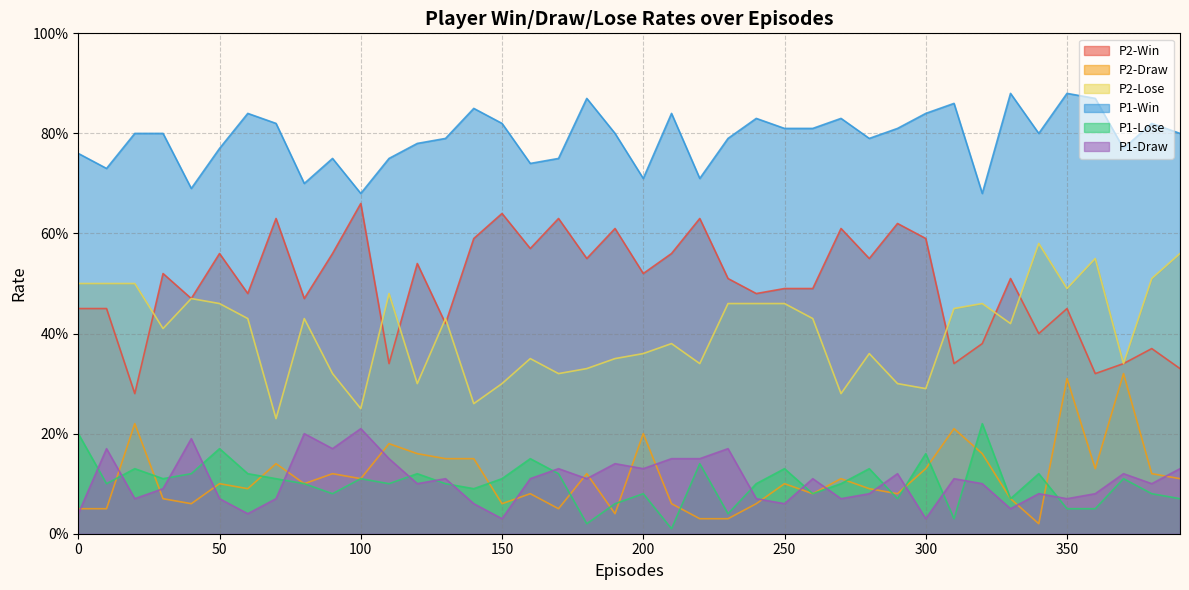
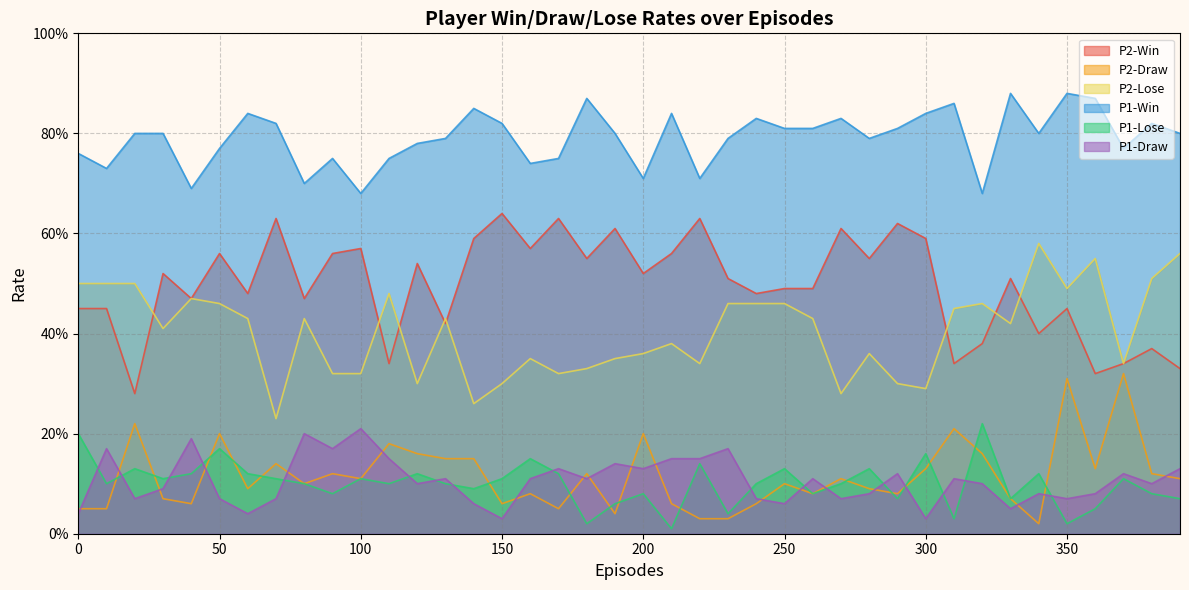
  {
    "P2-Win": {
      "0": "45%",
      "50": "56%",
-     "100": "66%",
+     "100": "57%",
      "150": "64%",
      "200": "52%",
      "250": "49%",
      "300": "59%",
      "350": "45%"
    },
    "P2-Draw": {
      "0": "5%",
-     "50": "10%",
+     "50": "20%",
      "150": "6%",
      "200": "20%",
      "250": "10%",
      "300": "13%",
      "350": "31%"
    },
    "P2-Lose": {
      "0": "50%",
      "50": "46%",
-     "100": "25%",
+     "100": "32%",
      "150": "30%",
      "200": "36%",
      "250": "46%",
      "300": "29%",
      "350": "49%"
    },
    "P1-Win": {
      "0": "76%",
      "50": "77%",
      "100": "68%",
      "150": "82%",
      "200": "71%",
      "250": "81%",
      "300": "84%",
      "350": "88%"
    },
    "P1-Lose": {
      "0": "20%",
      "50": "17%",
      "150": "11%",
      "200": "8%",
      "250": "13%",
      "300": "16%",
-     "350": "5%"
+     "350": "2%"
    },
    "P1-Draw": {
      "0": "4%",
      "50": "7%",
      "100": "21%",
      "150": "3%",
      "200": "13%",
      "250": "6%",
      "300": "3%",
      "350": "7%"
    }
  }
